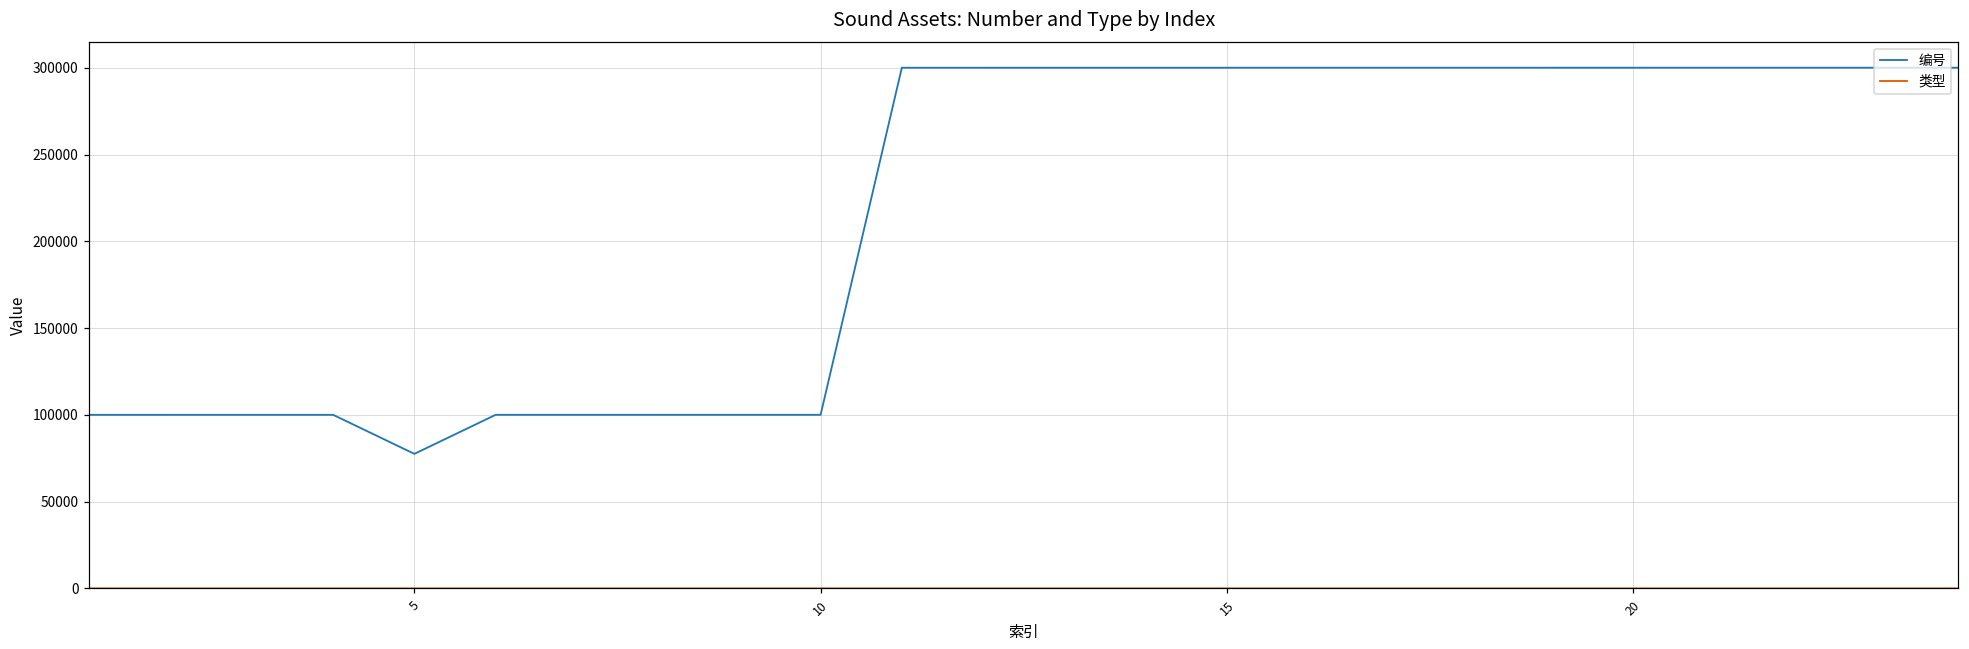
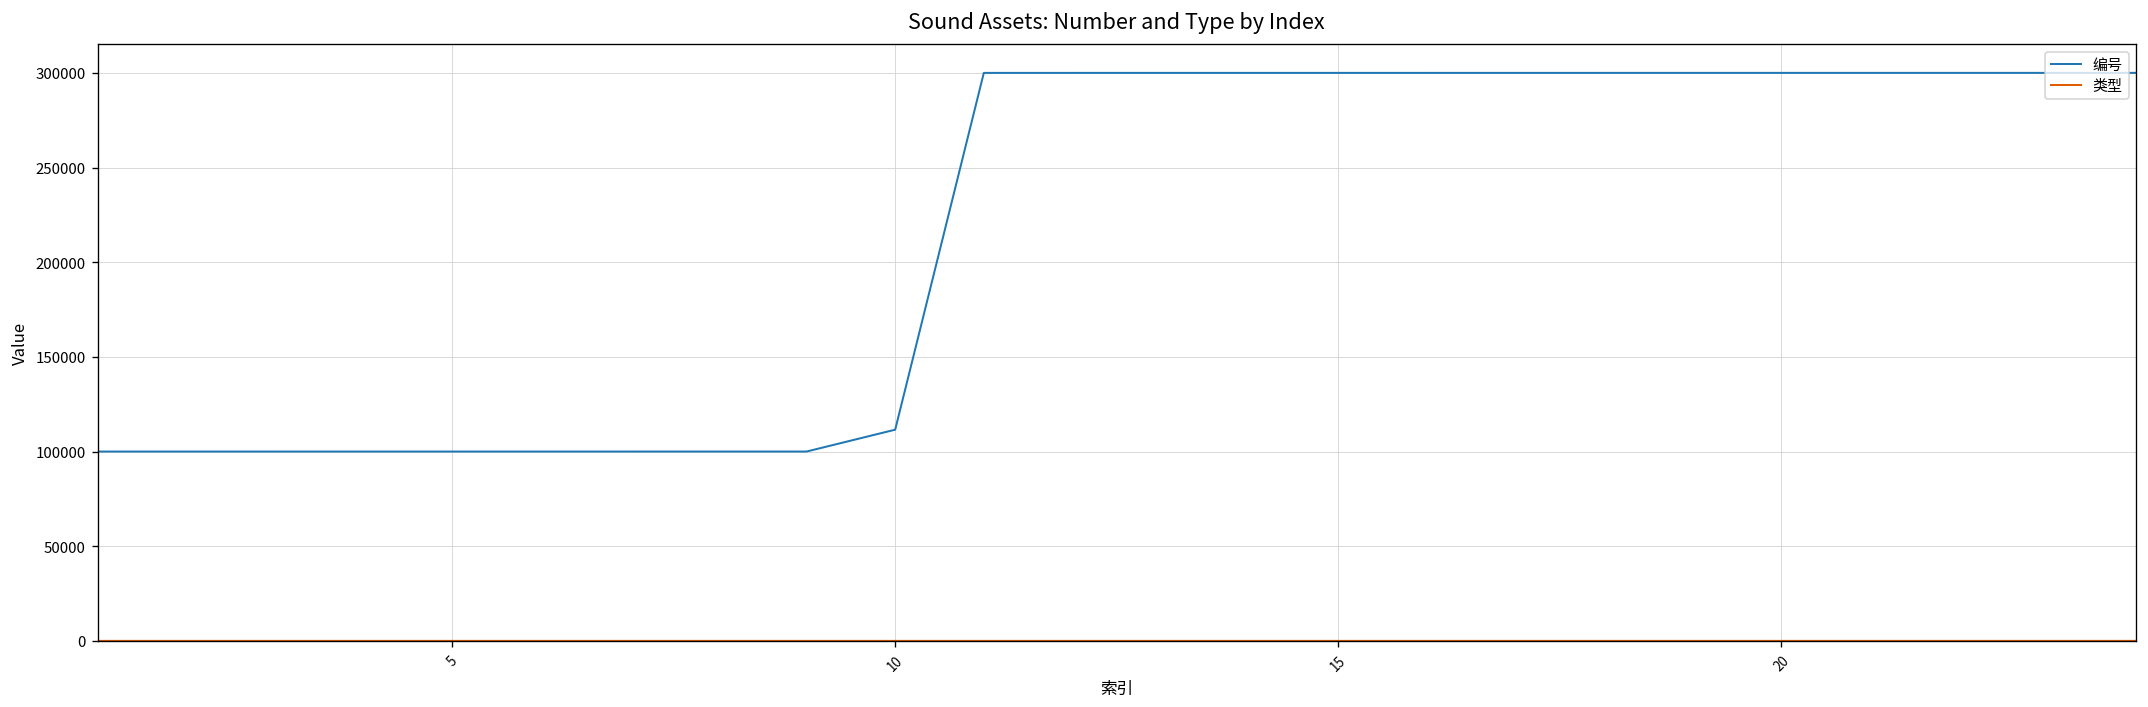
  {
    "编号": {
-     "5": 78000,
-     "10": 100000,
+     "5": 100000,
+     "10": 112000,
      "15": 300000,
      "20": 300000
    },
    "类型": {
      "5": 0,
      "10": 0,
      "15": 0,
      "20": 0
    }
  }
